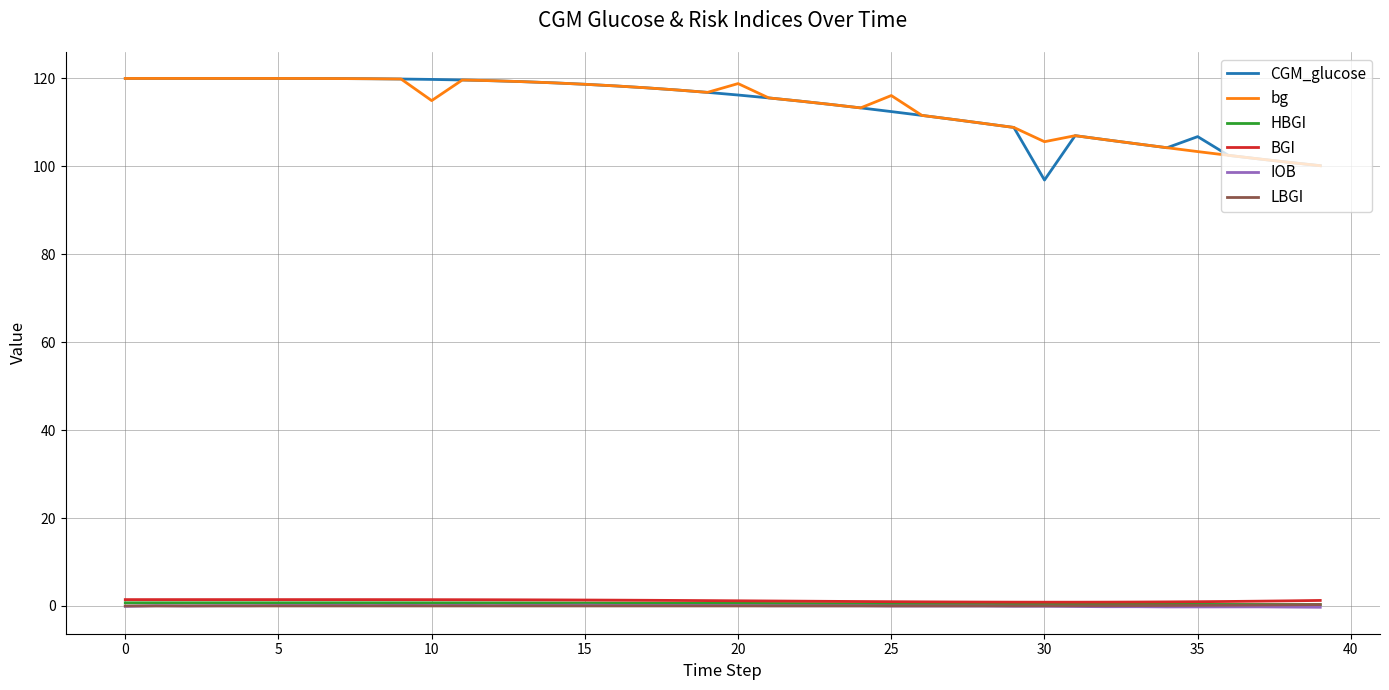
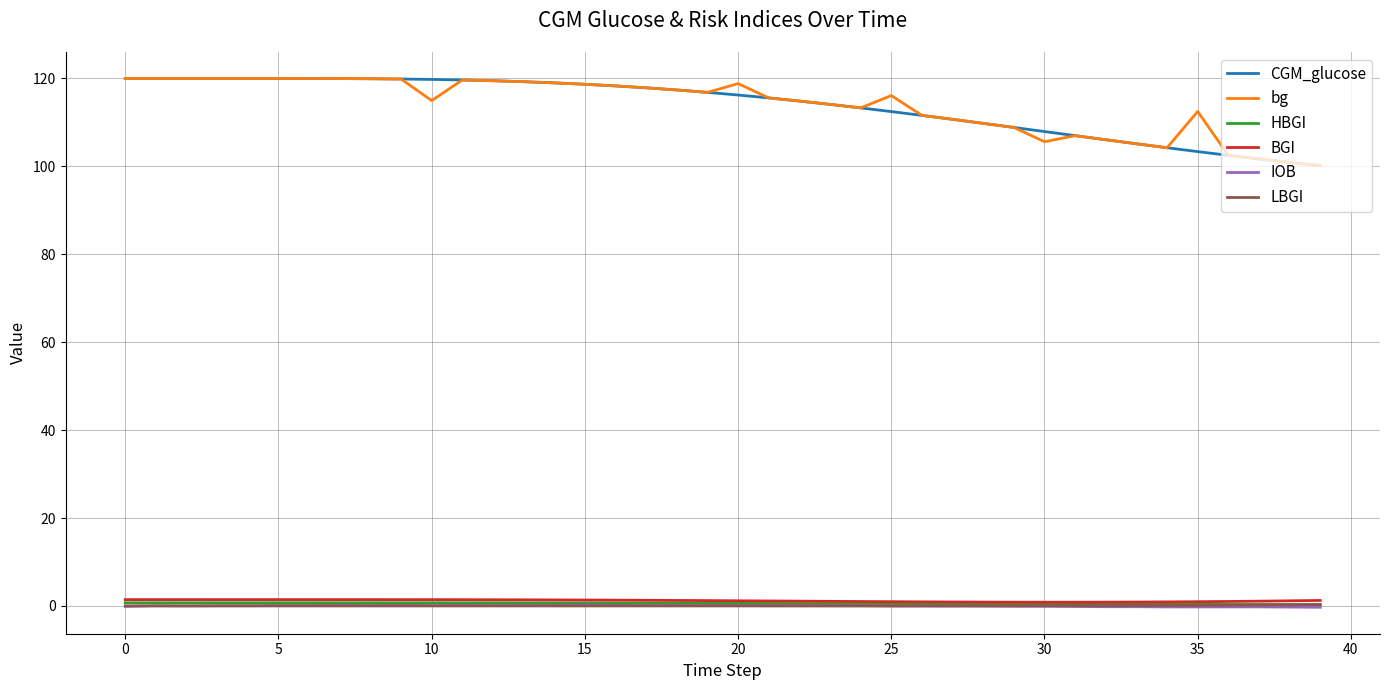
  {
    "CGM_glucose": {
      "10": 120,
      "20": 116,
      "25": 112,
-     "30": 97,
-     "35": 107
+     "30": 108,
+     "35": 103
    },
    "bg": {
      "10": 115,
      "20": 119,
      "25": 116,
      "30": 106,
-     "35": 103
+     "35": 112
    },
    "HBGI": {
      "0": 1,
      "5": 1,
      "10": 1
    },
    "BGI": {
      "0": 1,
      "5": 1,
      "10": 1,
      "15": 1,
      "20": 1,
      "35": 1
    }
  }
